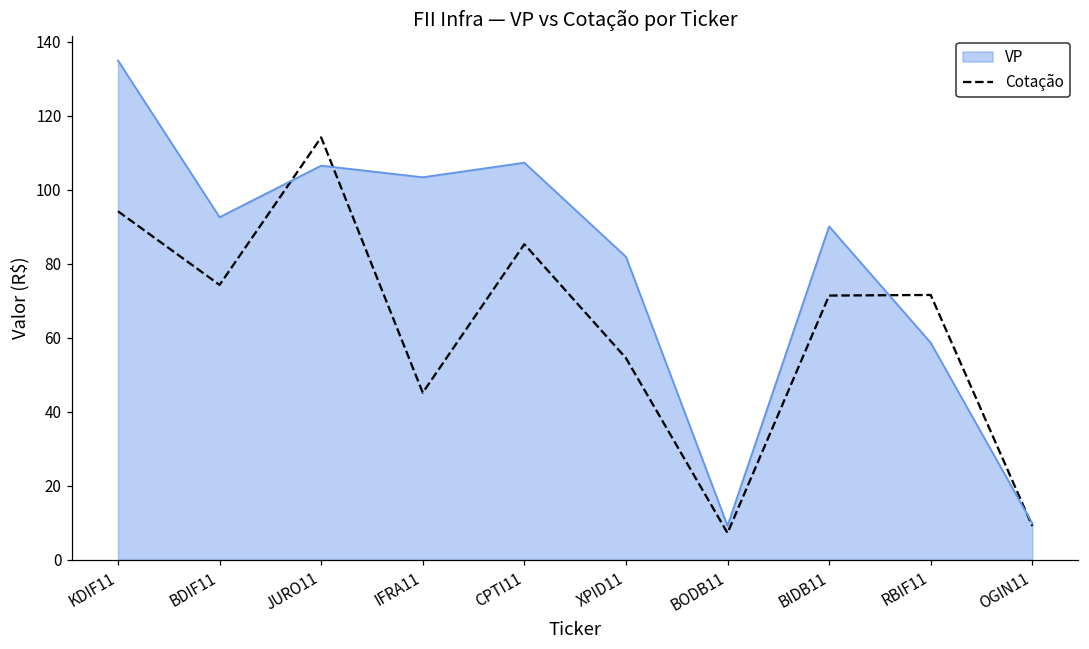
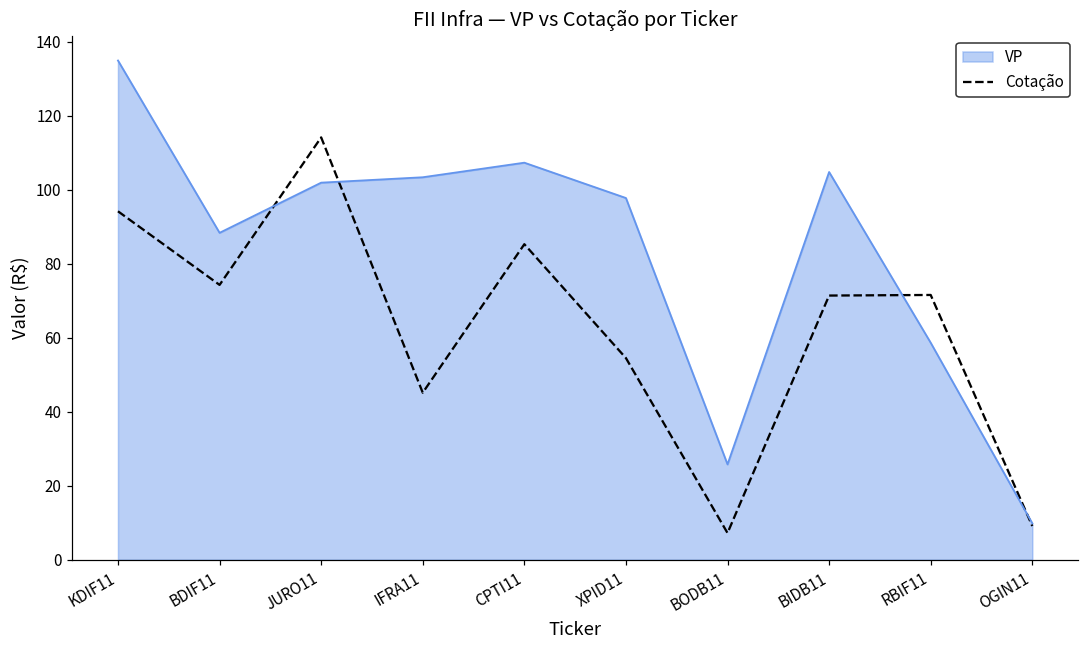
  {
    "Cotação": {
      "KDIF11": 94,
      "BDIF11": 74,
      "JURO11": 114,
      "IFRA11": 45,
      "CPTI11": 85,
      "XPID11": 55,
      "BODB11": 7,
      "BIDB11": 71,
      "RBIF11": 72
    },
    "VP": {
      "KDIF11": 135,
-     "BDIF11": 93,
-     "JURO11": 107,
+     "BDIF11": 88,
+     "JURO11": 102,
      "IFRA11": 103,
      "CPTI11": 107,
-     "XPID11": 82,
-     "BODB11": 9,
-     "BIDB11": 90,
+     "XPID11": 98,
+     "BODB11": 26,
+     "BIDB11": 105,
      "RBIF11": 59
    }
  }
